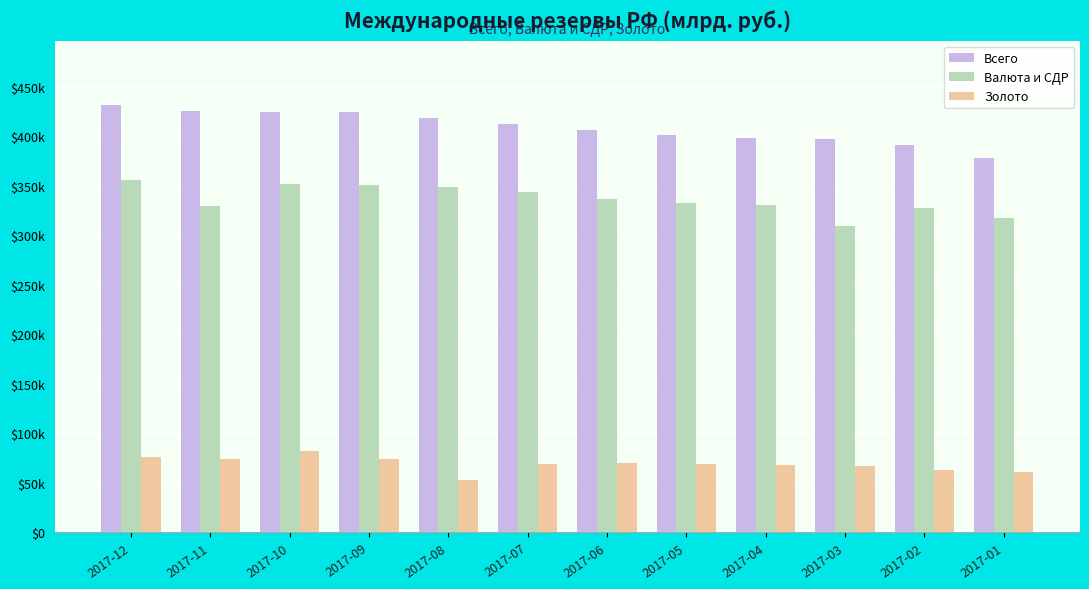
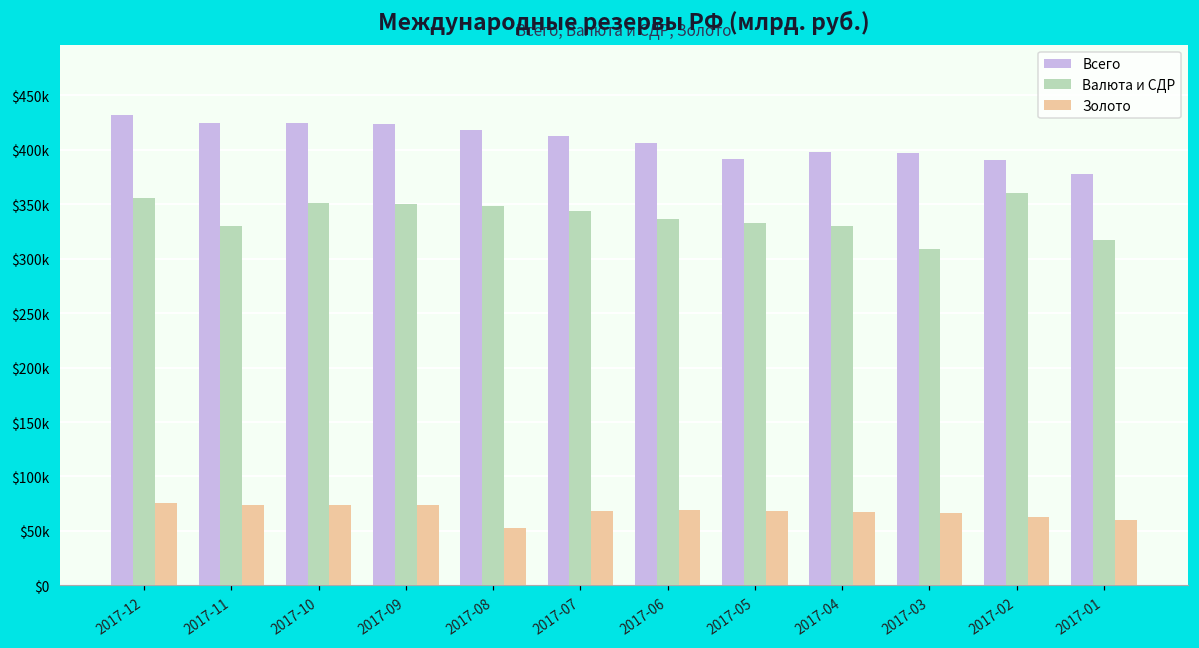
  {
    "Всего": {
      "2017-12": "$430000",
      "2017-11": "$420000",
      "2017-10": "$420000",
      "2017-09": "$420000",
      "2017-08": "$420000",
      "2017-07": "$410000",
      "2017-06": "$410000",
-     "2017-05": "$400000",
+     "2017-05": "$390000",
      "2017-04": "$400000",
      "2017-03": "$400000",
      "2017-02": "$390000",
      "2017-01": "$380000"
    },
    "Валюта и СДР": {
      "2017-12": "$360000",
      "2017-11": "$330000",
      "2017-10": "$350000",
      "2017-09": "$350000",
      "2017-08": "$350000",
      "2017-07": "$340000",
      "2017-06": "$340000",
      "2017-05": "$330000",
      "2017-04": "$330000",
      "2017-03": "$310000",
-     "2017-02": "$330000",
+     "2017-02": "$360000",
      "2017-01": "$320000"
    },
    "Золото": {
      "2017-12": "$80000",
      "2017-11": "$70000",
-     "2017-10": "$80000",
+     "2017-10": "$70000",
      "2017-09": "$70000",
      "2017-08": "$50000",
      "2017-07": "$70000",
      "2017-06": "$70000",
      "2017-05": "$70000",
      "2017-04": "$70000",
      "2017-03": "$70000",
      "2017-02": "$60000",
      "2017-01": "$60000"
    }
  }
